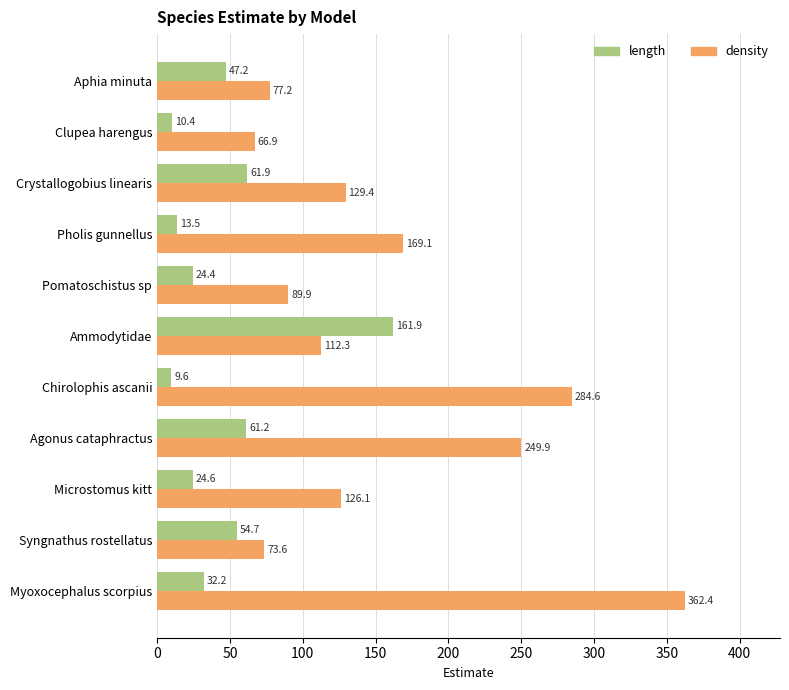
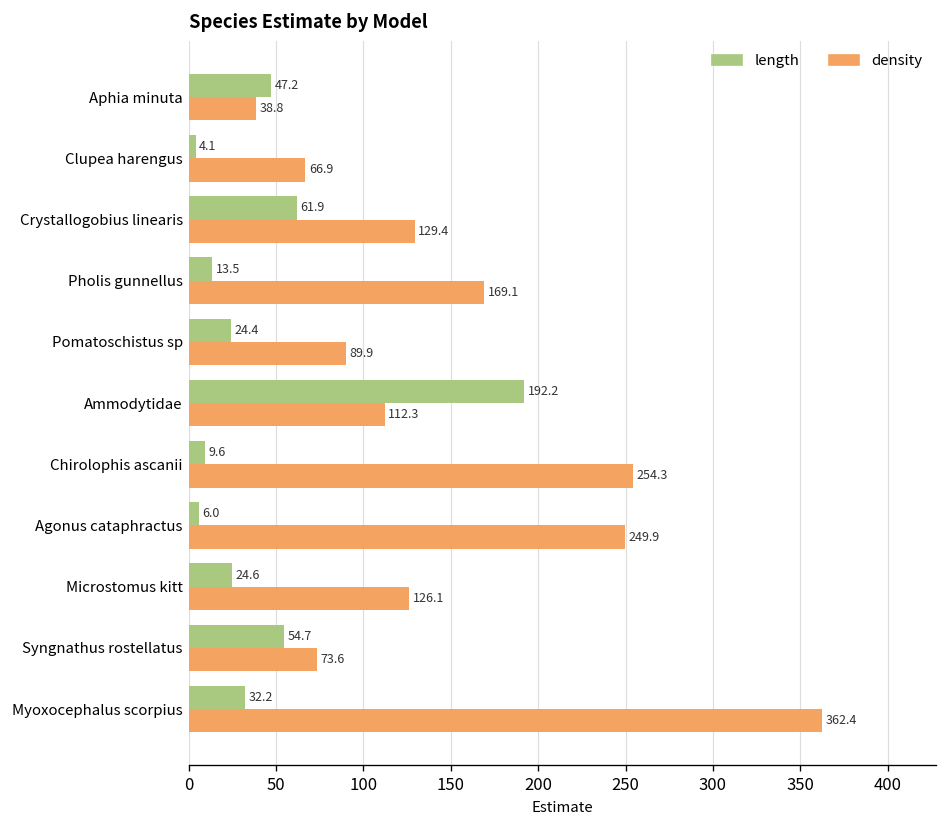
  {
    "density": {
-     "Aphia minuta": 77.2,
+     "Aphia minuta": 38.8,
      "Clupea harengus": 66.9,
      "Crystallogobius linearis": 129.4,
      "Pholis gunnellus": 169.1,
      "Pomatoschistus sp": 89.9,
      "Ammodytidae": 112.3,
-     "Chirolophis ascanii": 284.6,
+     "Chirolophis ascanii": 254.3,
      "Agonus cataphractus": 249.9,
      "Microstomus kitt": 126.1,
      "Syngnathus rostellatus": 73.6,
      "Myoxocephalus scorpius": 362.4
    },
    "length": {
      "Aphia minuta": 47.2,
-     "Clupea harengus": 10.4,
+     "Clupea harengus": 4.1,
      "Crystallogobius linearis": 61.9,
      "Pholis gunnellus": 13.5,
      "Pomatoschistus sp": 24.4,
-     "Ammodytidae": 161.9,
+     "Ammodytidae": 192.2,
      "Chirolophis ascanii": 9.6,
-     "Agonus cataphractus": 61.2,
+     "Agonus cataphractus": 6.0,
      "Microstomus kitt": 24.6,
      "Syngnathus rostellatus": 54.7,
      "Myoxocephalus scorpius": 32.2
    }
  }
